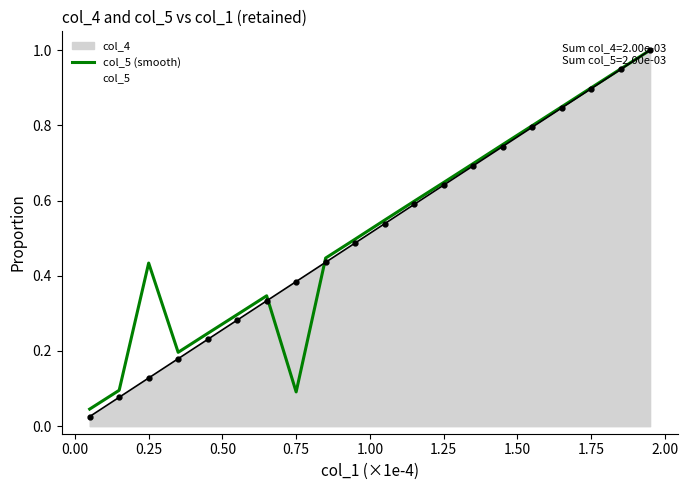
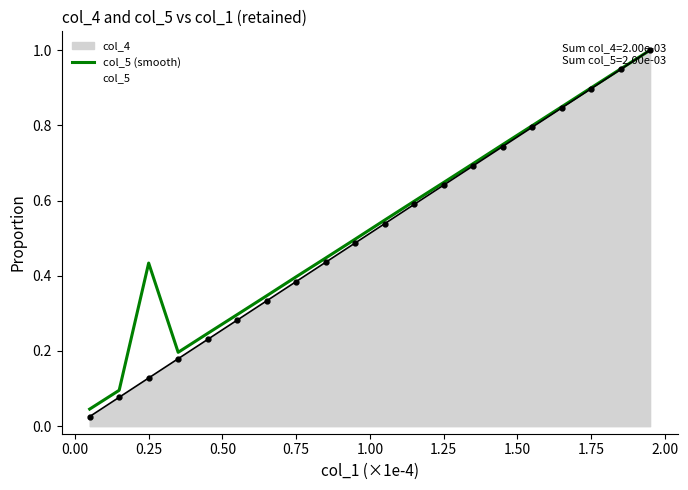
  {
    "col_5 (smooth)": {
      "0.25": 0.43,
-     "0.75": 0.09,
+     "0.75": 0.40,
      "1.25": 0.65
    }
  }
